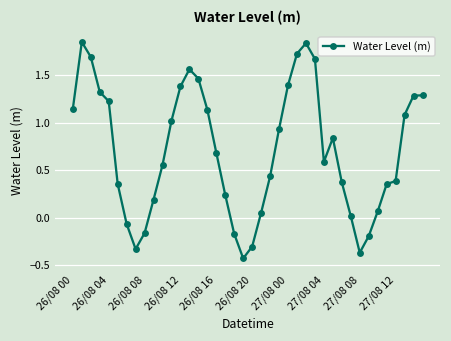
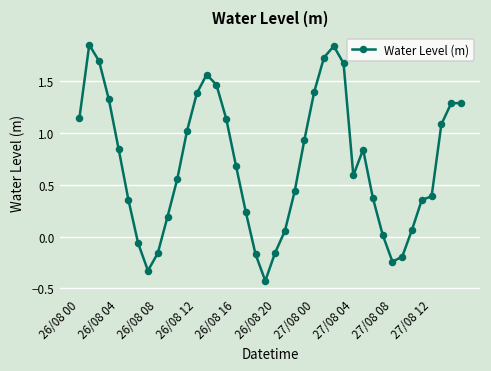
  {
    "26/08 00": 1.1,
-   "26/08 04": 1.2,
+   "26/08 04": 0.8,
    "26/08 08": -0.2,
    "26/08 12": 1.4,
    "26/08 16": 0.7,
-   "26/08 20": -0.3,
+   "26/08 20": -0.2,
    "27/08 00": 1.4,
    "27/08 04": 0.6,
-   "27/08 08": -0.4,
+   "27/08 08": -0.2,
    "27/08 12": 0.4
  }
